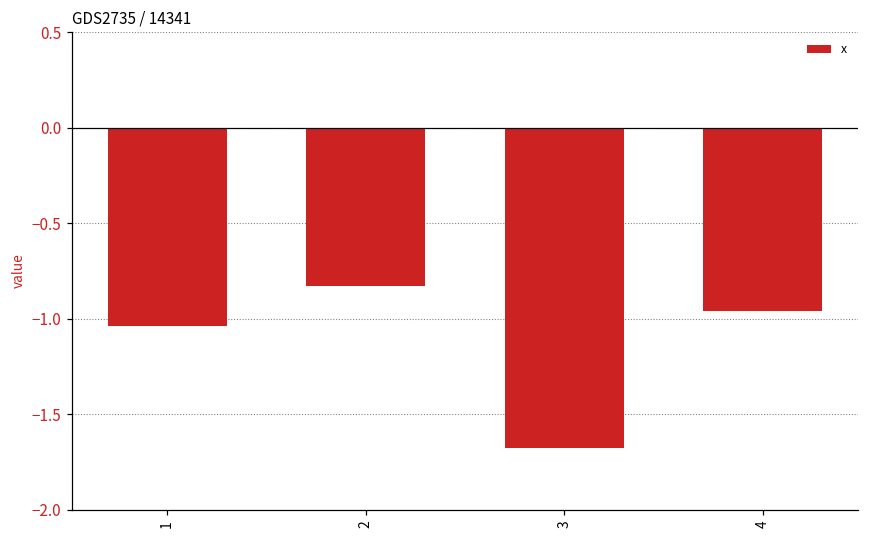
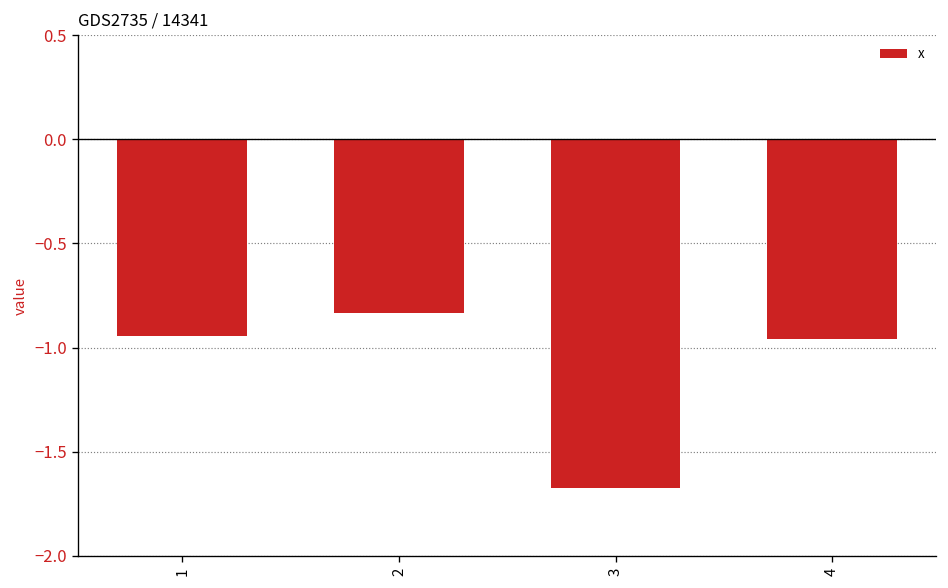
  {
-   "1": -1.04,
+   "1": -0.94,
    "2": -0.83,
    "3": -1.68,
    "4": -0.96
  }
